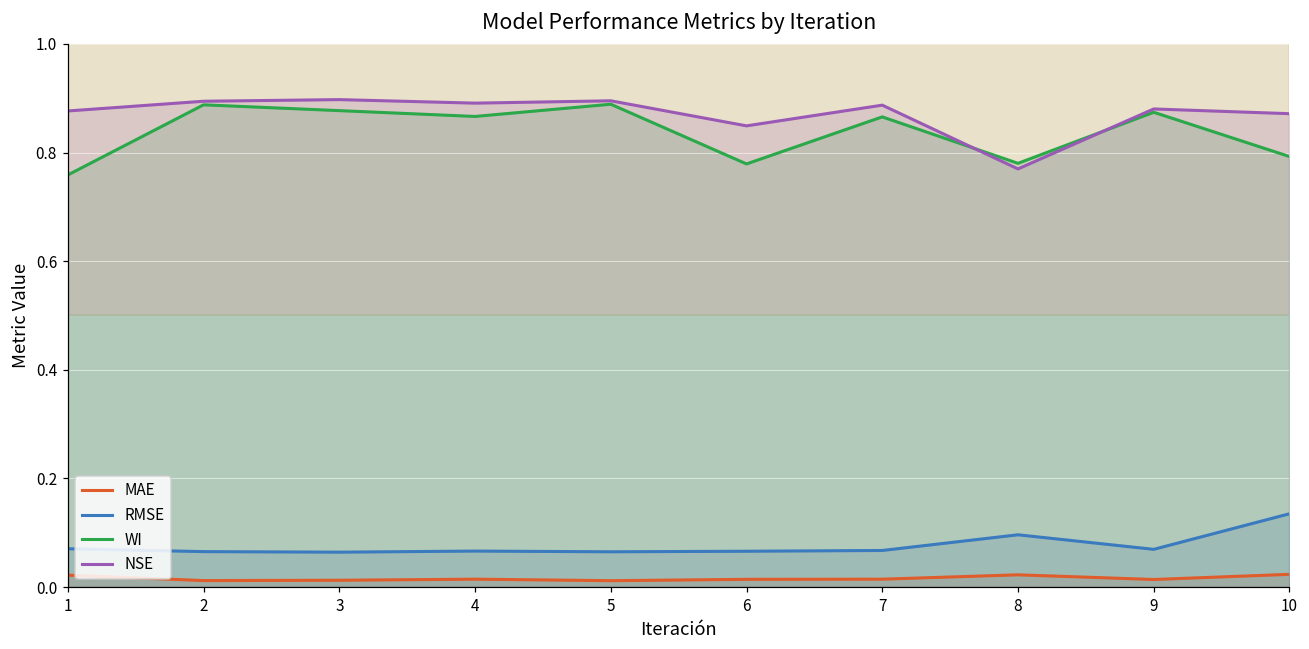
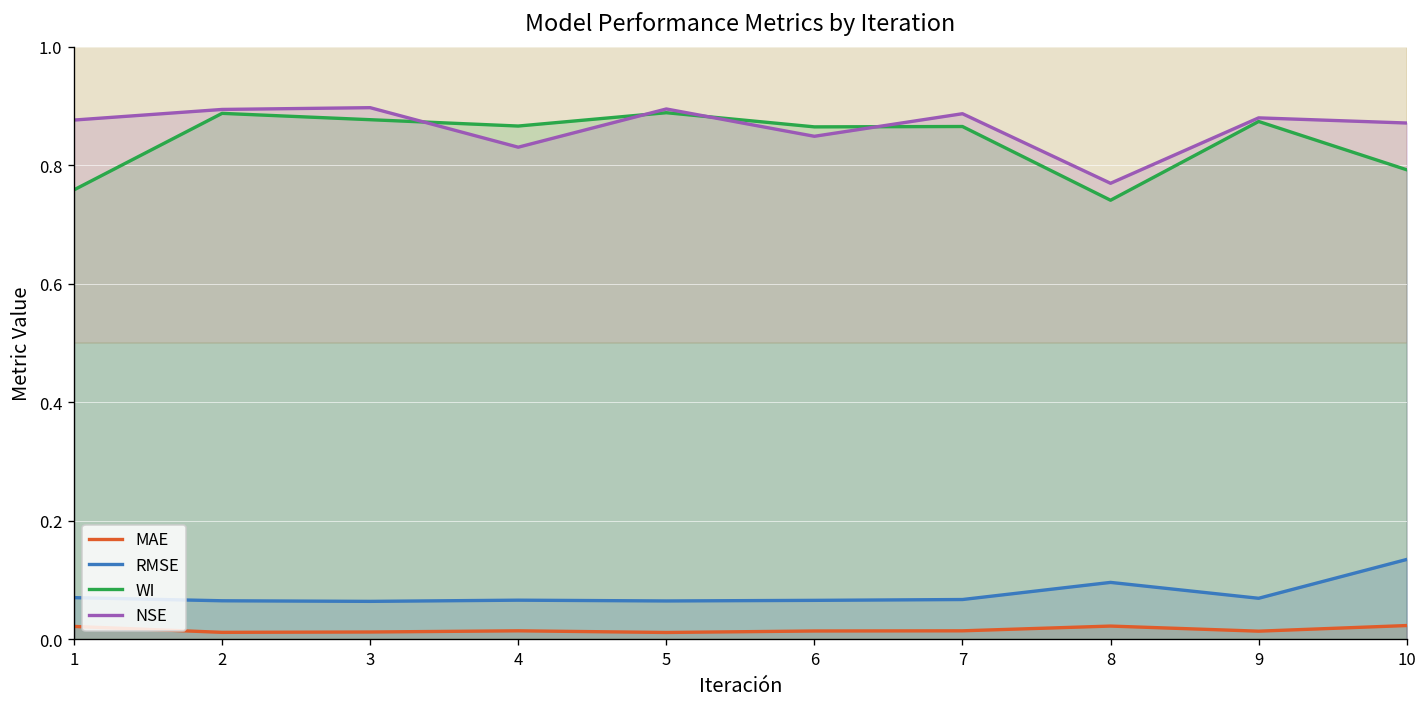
  {
    "MAE": {
      "1": 0.02,
      "2": 0.01,
      "3": 0.01,
      "4": 0.01,
      "5": 0.01,
      "6": 0.01,
      "7": 0.01,
      "8": 0.02,
      "9": 0.01,
      "10": 0.02
    },
    "RMSE": {
      "1": 0.07,
      "2": 0.07,
      "3": 0.06,
      "4": 0.07,
      "5": 0.07,
      "6": 0.07,
      "7": 0.07,
      "8": 0.10,
      "9": 0.07,
      "10": 0.14
    },
    "WI": {
      "1": 0.76,
      "2": 0.89,
      "3": 0.88,
      "4": 0.87,
      "5": 0.89,
-     "6": 0.78,
+     "6": 0.87,
      "7": 0.87,
-     "8": 0.78,
+     "8": 0.74,
      "9": 0.87,
      "10": 0.79
    },
    "NSE": {
      "1": 0.88,
      "2": 0.89,
      "3": 0.90,
-     "4": 0.89,
+     "4": 0.83,
      "5": 0.90,
      "6": 0.85,
      "7": 0.89,
      "8": 0.77,
      "9": 0.88,
      "10": 0.87
    }
  }
